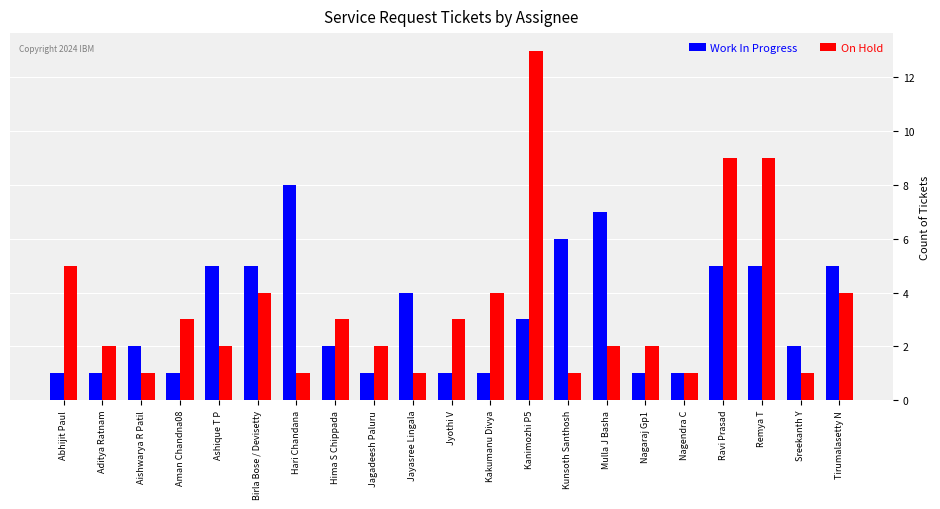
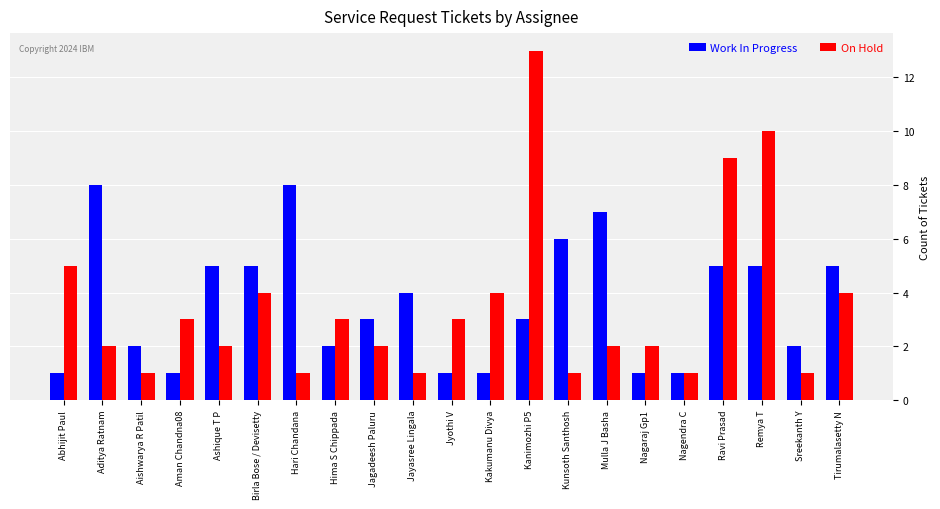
  {
    "Work In Progress": {
      "Abhijit Paul": 1,
-     "Aditya Ratnam": 1,
+     "Aditya Ratnam": 8,
      "Aishwarya R Patil": 2,
      "Aman Chandna08": 1,
      "Ashique T P": 5,
      "Birla Bose / Devisetty": 5,
      "Hari Chandana": 8,
      "Hima S Chippada": 2,
-     "Jagadeesh Paluru": 1,
+     "Jagadeesh Paluru": 3,
      "Jayasree Lingala": 4,
      "Jyothi V": 1,
      "Kakumanu Divya": 1,
      "Kanimozhi P5": 3,
      "Kunsoth Santhosh": 6,
      "Mulla J Basha": 7,
      "Nagaraj Gp1": 1,
      "Nagendra C": 1,
      "Ravi Prasad": 5,
      "Remya T": 5,
      "Sreekanth Y": 2,
      "Tirumalasetty N": 5
    },
    "On Hold": {
      "Abhijit Paul": 5,
      "Aditya Ratnam": 2,
      "Aishwarya R Patil": 1,
      "Aman Chandna08": 3,
      "Ashique T P": 2,
      "Birla Bose / Devisetty": 4,
      "Hari Chandana": 1,
      "Hima S Chippada": 3,
      "Jagadeesh Paluru": 2,
      "Jayasree Lingala": 1,
      "Jyothi V": 3,
      "Kakumanu Divya": 4,
      "Kanimozhi P5": 13,
      "Kunsoth Santhosh": 1,
      "Mulla J Basha": 2,
      "Nagaraj Gp1": 2,
      "Nagendra C": 1,
      "Ravi Prasad": 9,
-     "Remya T": 9,
+     "Remya T": 10,
      "Sreekanth Y": 1,
      "Tirumalasetty N": 4
    }
  }
